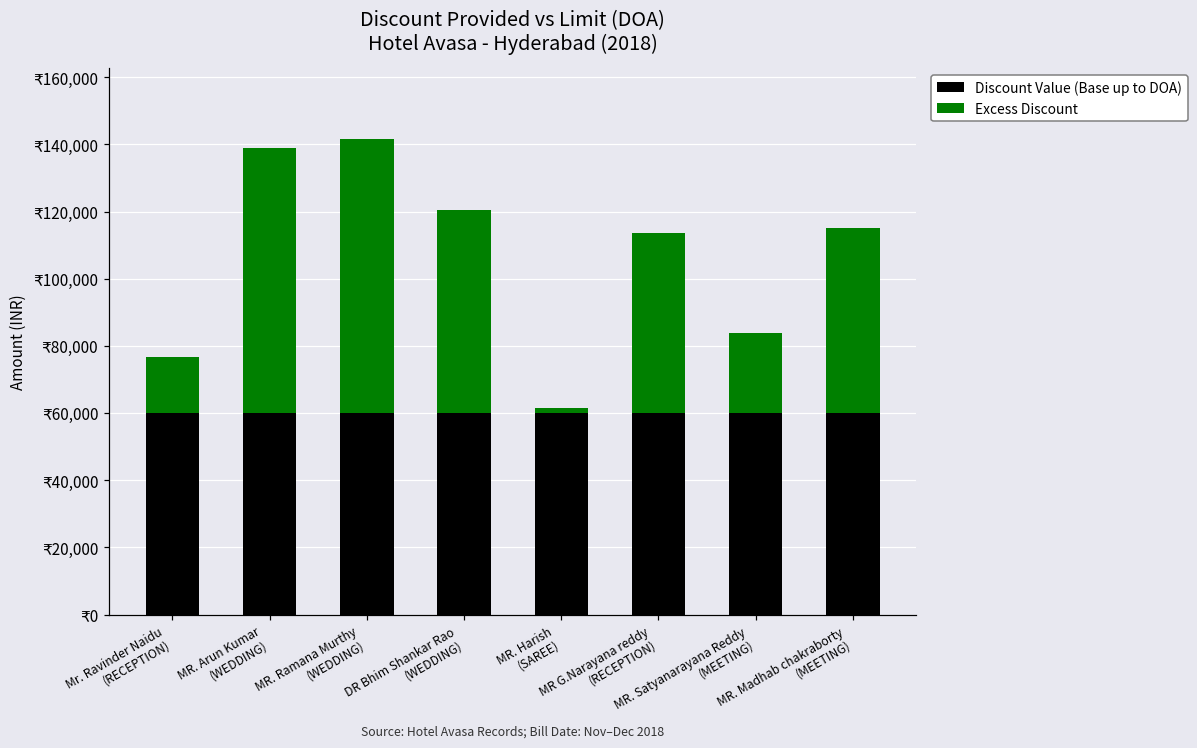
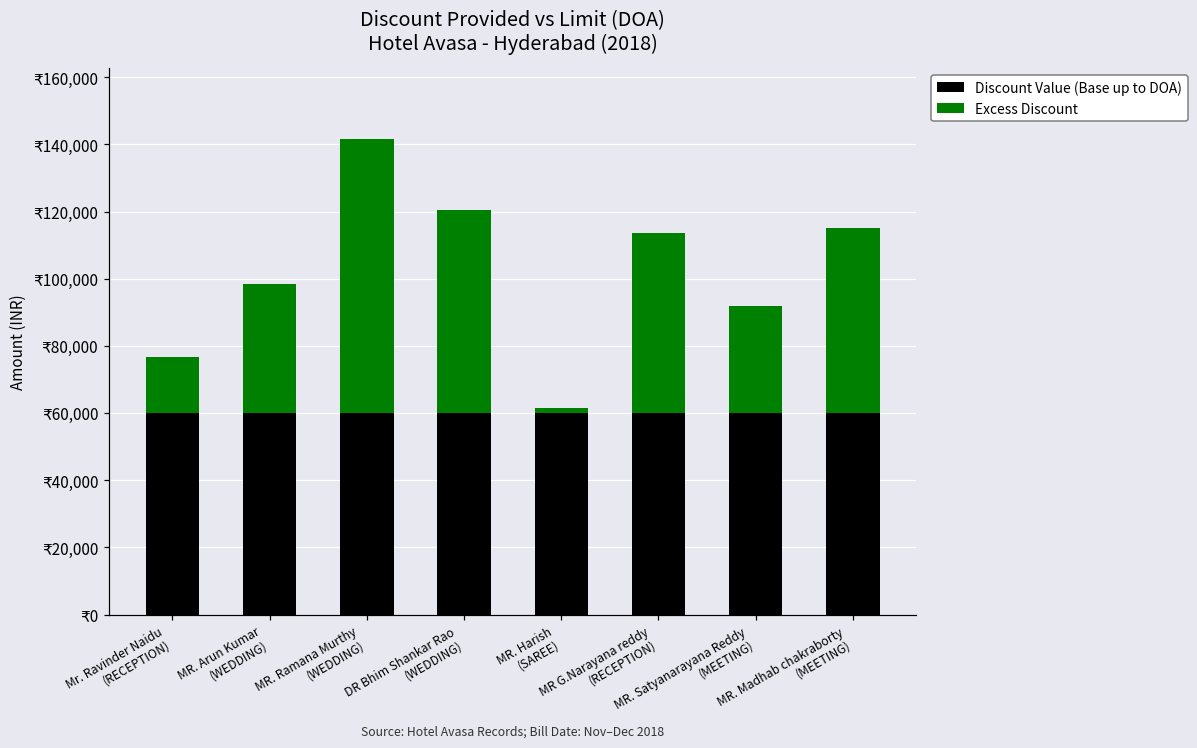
  {
    "Discount Value (Base up to DOA)": {
      "Mr. Ravinder Naidu (RECEPTION)": "₹60,000",
      "MR. Arun Kumar (WEDDING)": "₹60,000",
      "MR. Ramana Murthy (WEDDING)": "₹60,000",
      "DR Bhim Shankar Rao (WEDDING)": "₹60,000",
      "MR. Harish (SAREE)": "₹60,000",
      "MR G.Narayana reddy (RECEPTION)": "₹60,000",
      "MR. Satyanarayana Reddy (MEETING)": "₹60,000",
      "MR. Madhab chakraborty (MEETING)": "₹60,000"
    },
    "Excess Discount": {
      "Mr. Ravinder Naidu (RECEPTION)": "₹17,000",
-     "MR. Arun Kumar (WEDDING)": "₹79,000",
+     "MR. Arun Kumar (WEDDING)": "₹38,000",
      "MR. Ramana Murthy (WEDDING)": "₹82,000",
      "DR Bhim Shankar Rao (WEDDING)": "₹60,000",
      "MR. Harish (SAREE)": "₹1,000",
      "MR G.Narayana reddy (RECEPTION)": "₹54,000",
-     "MR. Satyanarayana Reddy (MEETING)": "₹24,000",
+     "MR. Satyanarayana Reddy (MEETING)": "₹32,000",
      "MR. Madhab chakraborty (MEETING)": "₹55,000"
    }
  }
